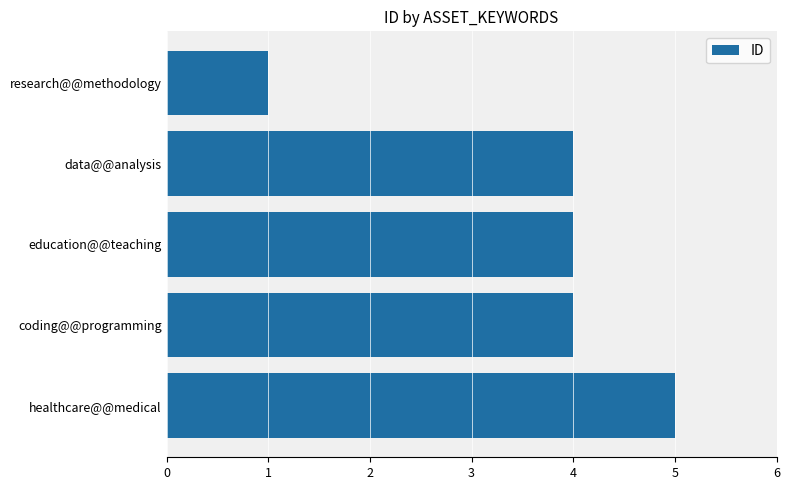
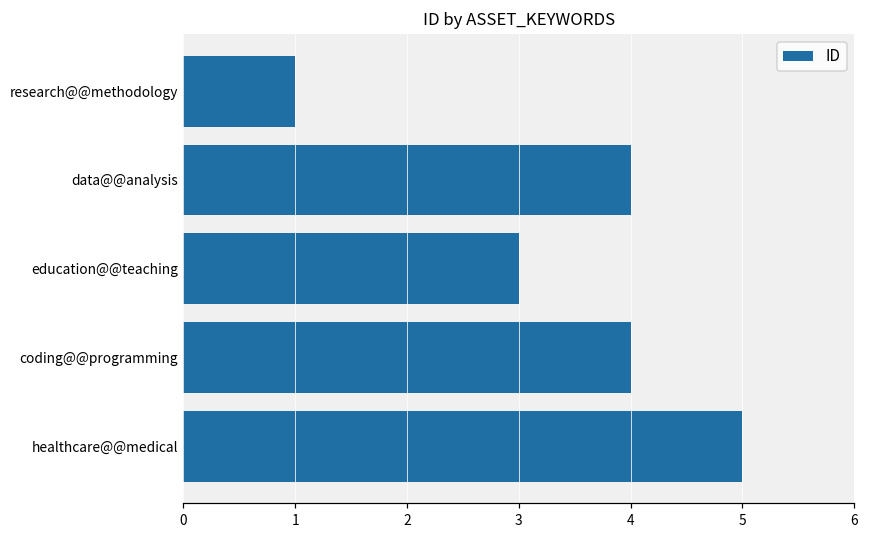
  {
    "research@@methodology": 1,
    "data@@analysis": 4,
-   "education@@teaching": 4,
+   "education@@teaching": 3,
    "coding@@programming": 4,
    "healthcare@@medical": 5
  }
